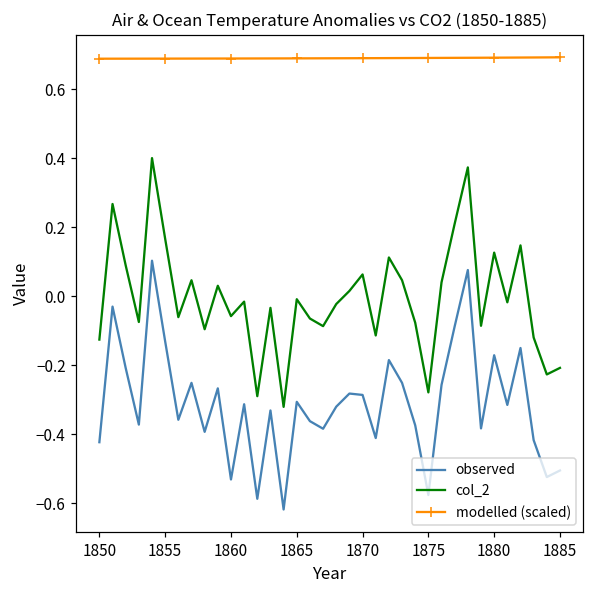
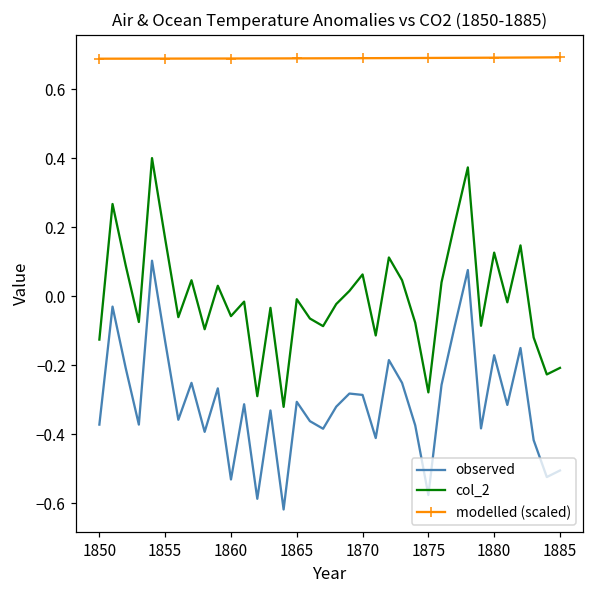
  {
    "observed": {
-     "1850": -0.42,
+     "1850": -0.37,
      "1855": -0.13,
      "1860": -0.53,
      "1865": -0.31,
      "1870": -0.29,
      "1880": -0.17
    },
    "col_2": {
      "1850": -0.13,
      "1855": 0.17,
      "1860": -0.06,
      "1865": -0.01,
      "1870": 0.06,
      "1875": -0.28,
      "1880": 0.13,
      "1885": -0.21
    },
    "modelled (scaled)": {
      "1850": 0.69,
      "1855": 0.69,
      "1860": 0.69,
      "1865": 0.69,
      "1870": 0.69,
      "1875": 0.69,
      "1880": 0.69,
      "1885": 0.69
    }
  }
